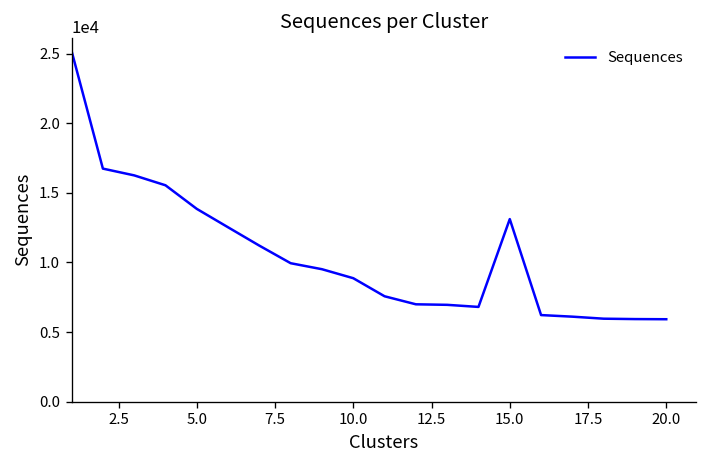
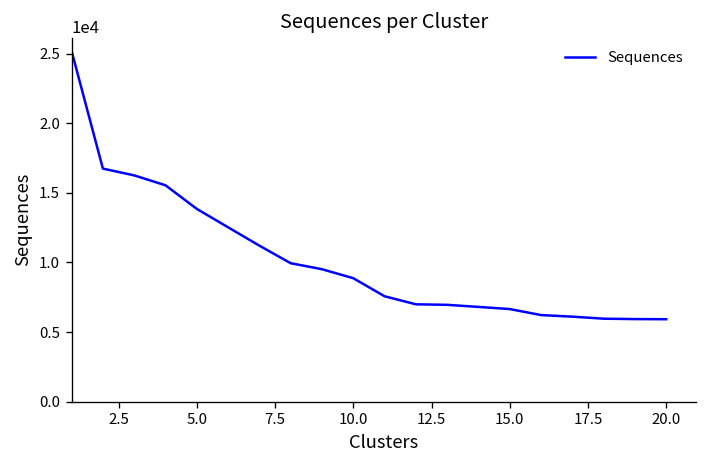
  {
    "5.0": 13900,
    "10.0": 8900,
-   "15.0": 13100,
+   "15.0": 6700,
    "20.0": 5900
  }
